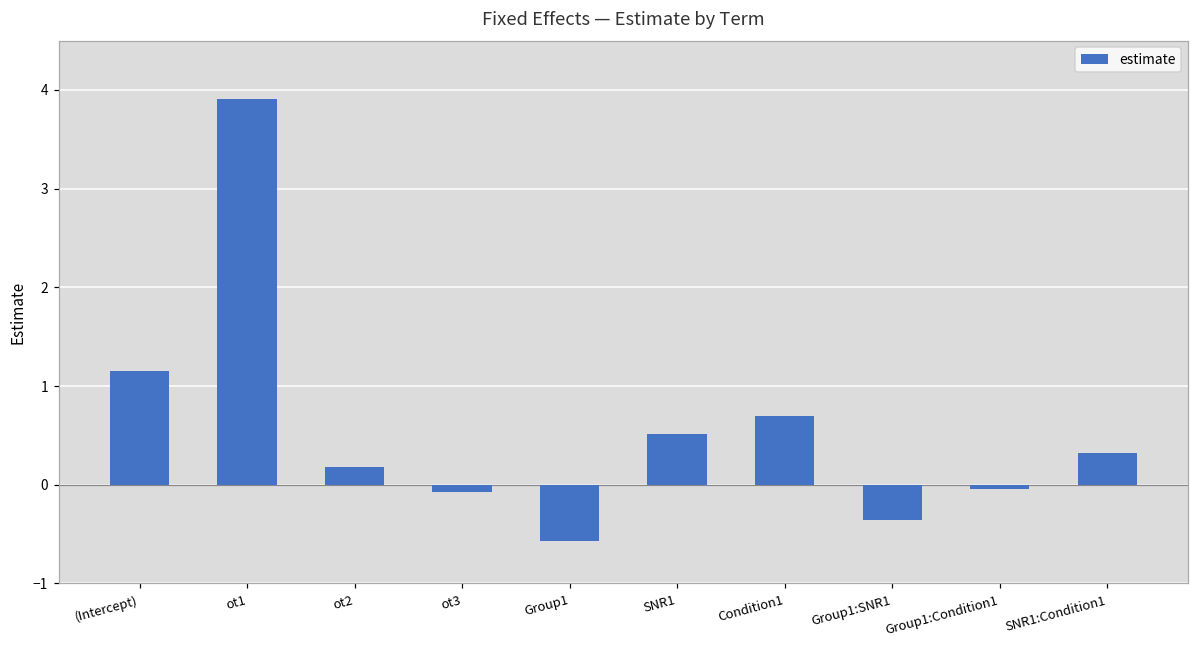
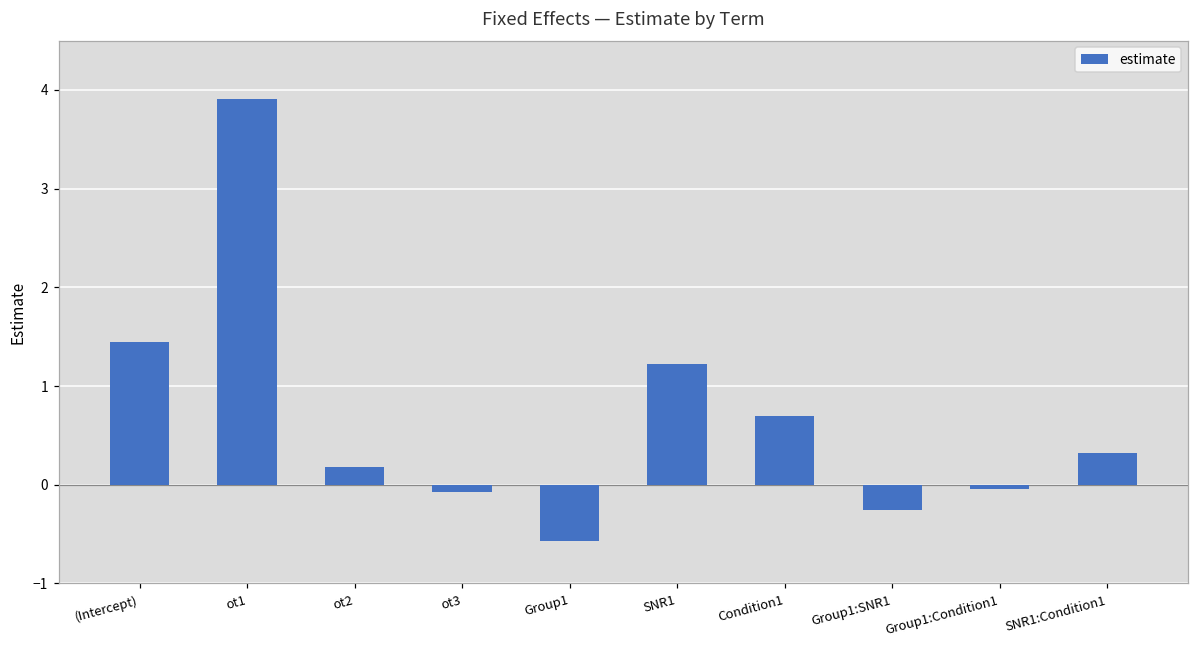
  {
-   "(Intercept)": 1.2,
+   "(Intercept)": 1.4,
    "ot1": 3.9,
    "ot2": 0.2,
    "ot3": -0.1,
    "Group1": -0.6,
-   "SNR1": 0.5,
+   "SNR1": 1.2,
    "Condition1": 0.7,
-   "Group1:SNR1": -0.4,
+   "Group1:SNR1": -0.3,
    "Group1:Condition1": 0.0,
    "SNR1:Condition1": 0.3
  }
